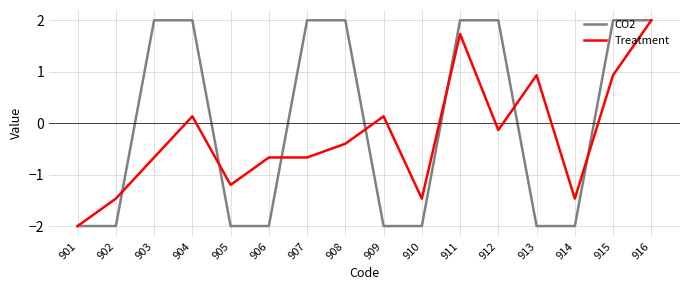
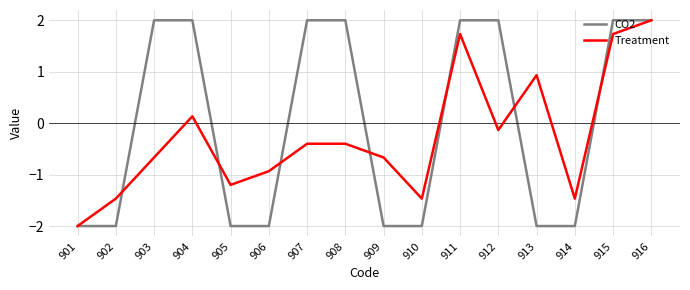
  {
    "CO2": {
      "902": -2.0,
      "903": 2.0,
      "904": 2.0,
      "905": -2.0,
      "906": -2.0,
      "907": 2.0,
      "908": 2.0,
      "909": -2.0,
      "910": -2.0,
      "911": 2.0,
      "912": 2.0,
      "913": -2.0,
      "914": -2.0,
      "915": 2.0
    },
    "Treatment": {
      "902": -1.5,
      "903": -0.7,
      "904": 0.1,
      "905": -1.2,
-     "906": -0.7,
-     "907": -0.7,
+     "906": -0.9,
+     "907": -0.4,
      "908": -0.4,
-     "909": 0.1,
+     "909": -0.7,
      "910": -1.5,
      "911": 1.7,
      "912": -0.1,
      "913": 0.9,
      "914": -1.5,
-     "915": 0.9
+     "915": 1.7
    }
  }
